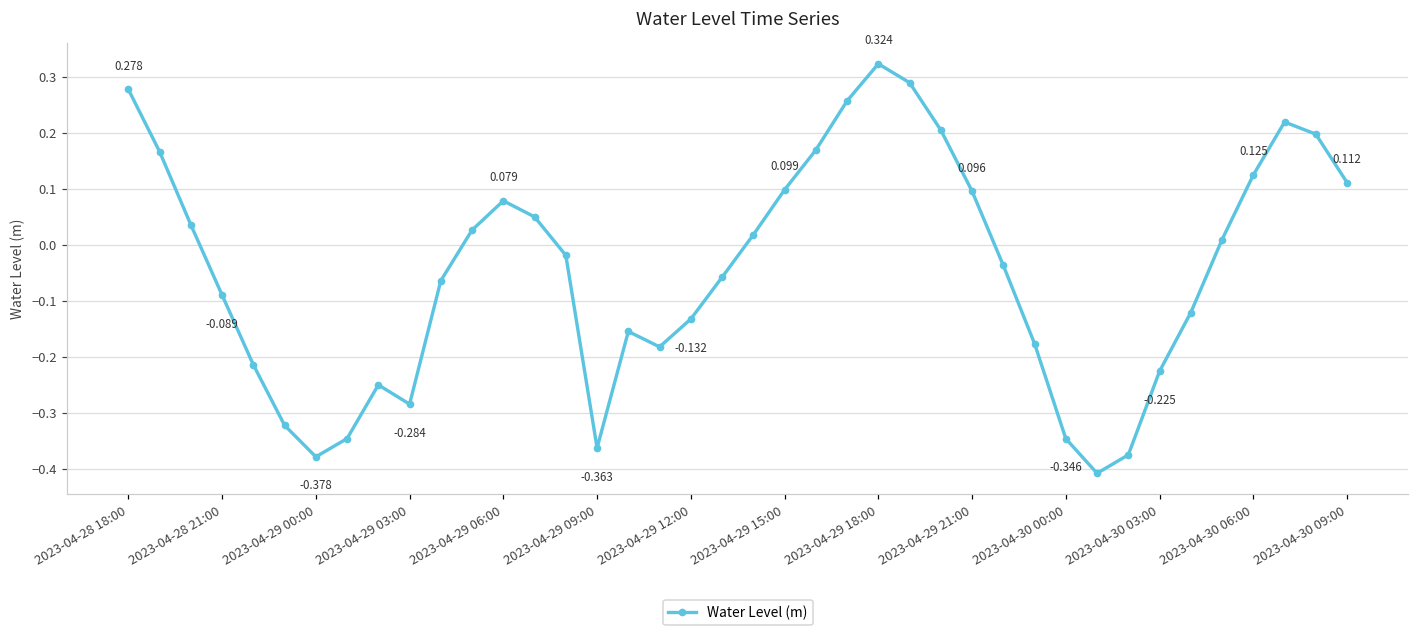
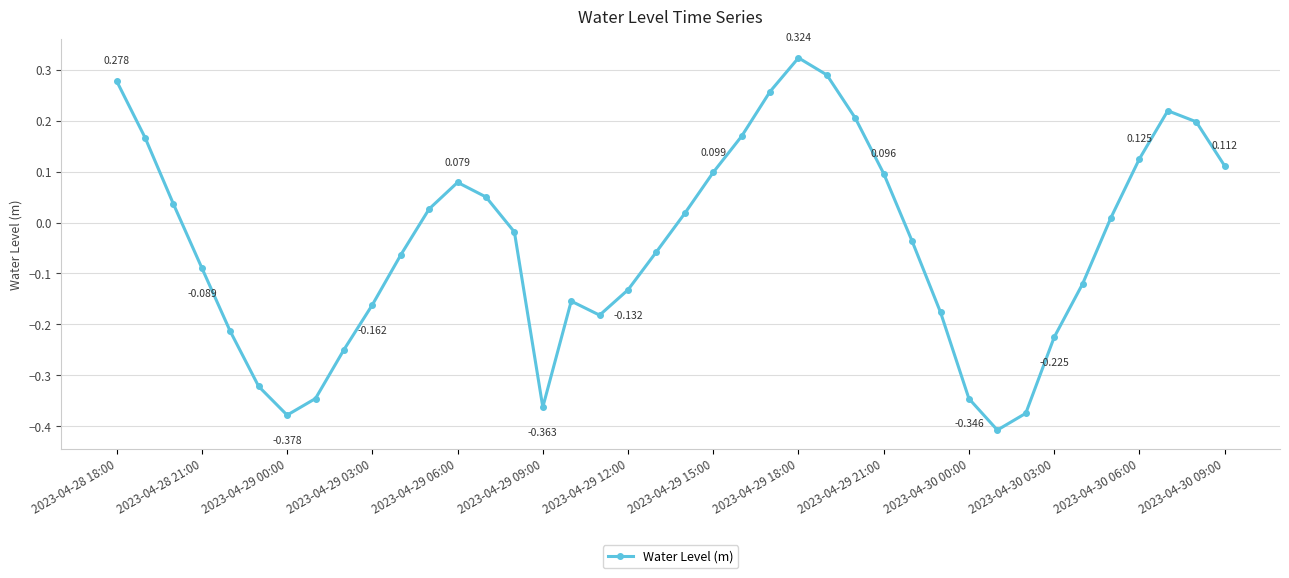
  {
    "2023-04-28 18:00": 0.278,
    "2023-04-28 21:00": -0.089,
    "2023-04-29 00:00": -0.378,
-   "2023-04-29 03:00": -0.284,
+   "2023-04-29 03:00": -0.162,
    "2023-04-29 06:00": 0.079,
    "2023-04-29 09:00": -0.363,
    "2023-04-29 12:00": -0.132,
    "2023-04-29 15:00": 0.099,
    "2023-04-29 18:00": 0.324,
    "2023-04-29 21:00": 0.096,
    "2023-04-30 00:00": -0.346,
    "2023-04-30 03:00": -0.225,
    "2023-04-30 06:00": 0.125,
    "2023-04-30 09:00": 0.112
  }
